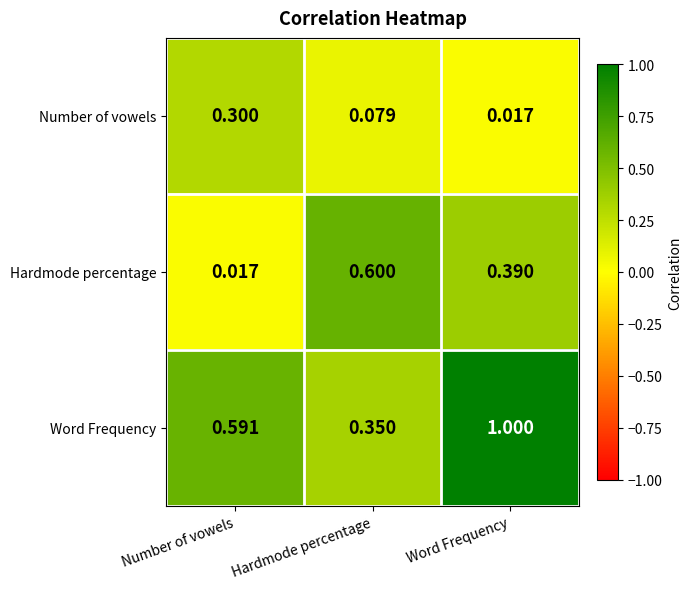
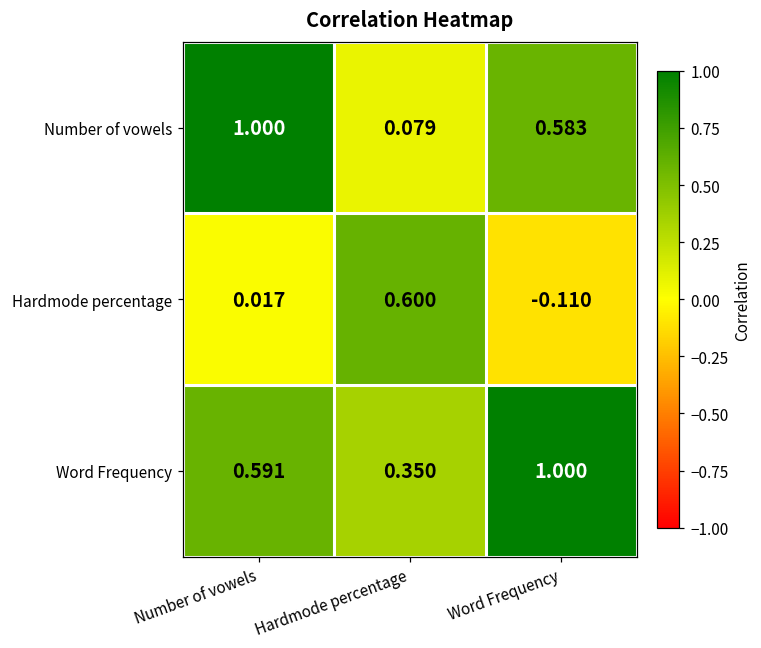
  {
    "Number of vowels": {
-     "Number of vowels": 0.300,
+     "Number of vowels": 1.000,
      "Hardmode percentage": 0.079,
-     "Word Frequency": 0.017
+     "Word Frequency": 0.583
    },
    "Hardmode percentage": {
      "Number of vowels": 0.017,
      "Hardmode percentage": 0.600,
-     "Word Frequency": 0.390
+     "Word Frequency": -0.110
    },
    "Word Frequency": {
      "Number of vowels": 0.591,
      "Hardmode percentage": 0.350,
      "Word Frequency": 1.000
    }
  }
